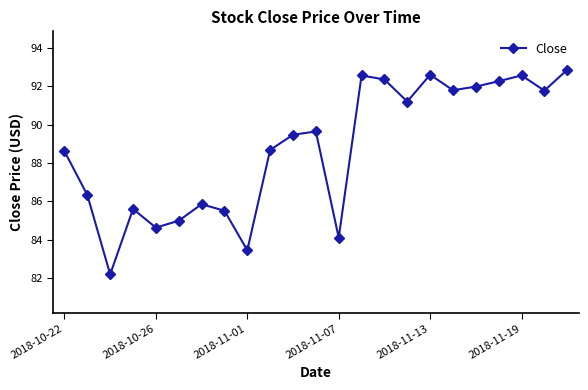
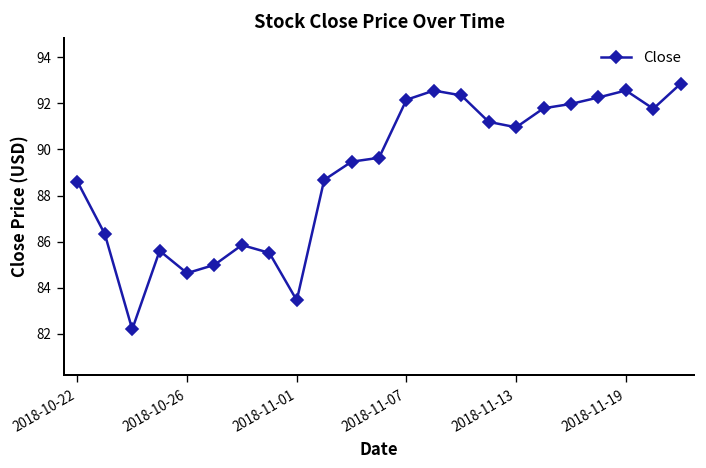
  {
    "2018-10-22": 88.6,
    "2018-10-26": 84.6,
    "2018-11-01": 83.4,
-   "2018-11-07": 84.1,
-   "2018-11-13": 92.6,
+   "2018-11-07": 92.2,
+   "2018-11-13": 91.0,
    "2018-11-19": 92.6
  }
